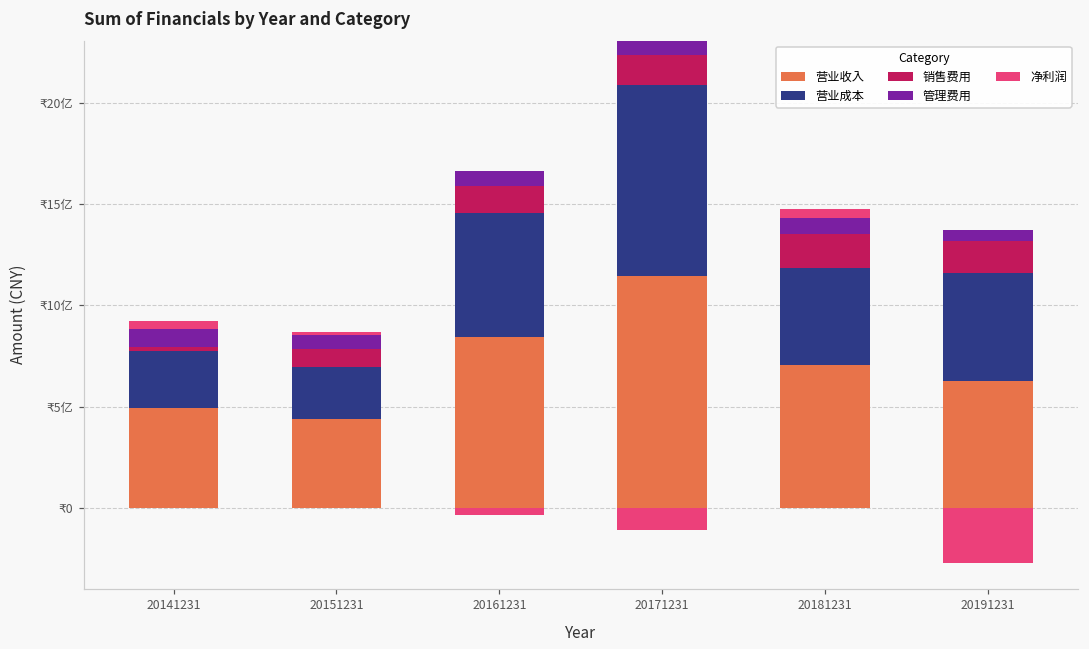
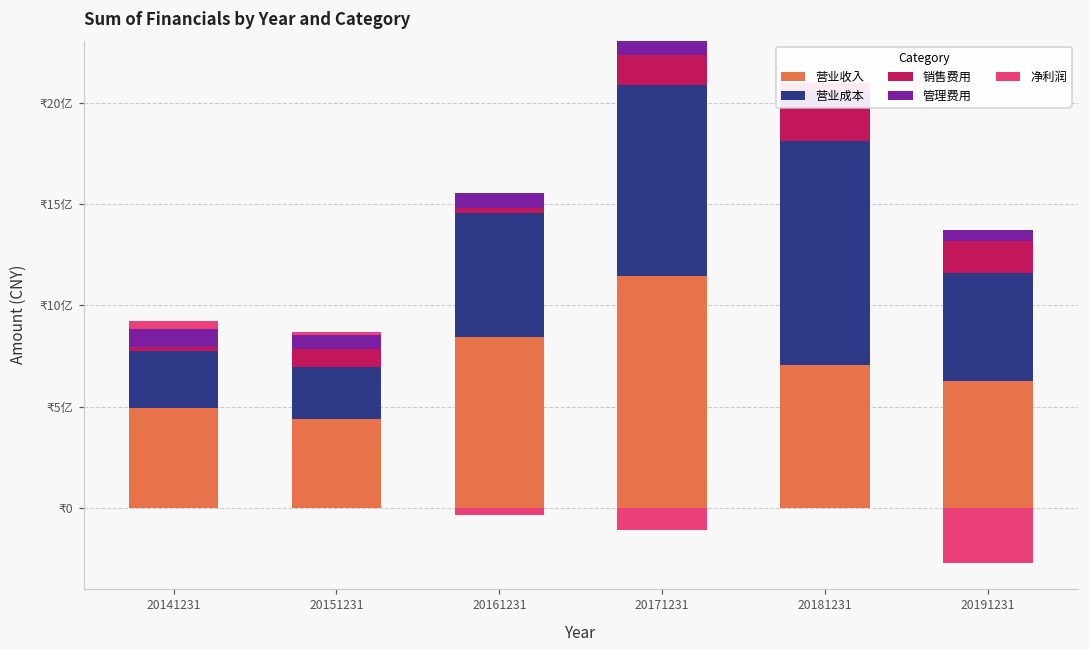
  {
    "营业成本": {
      "20141231": "₹2.8亿",
      "20151231": "₹2.6亿",
      "20161231": "₹6.1亿",
      "20171231": "₹9.4亿",
-     "20181231": "₹4.8亿",
+     "20181231": "₹11.0亿",
      "20191231": "₹5.3亿"
    },
    "销售费用": {
      "20141231": "₹0.2亿",
      "20151231": "₹0.9亿",
-     "20161231": "₹1.3亿",
+     "20161231": "₹0.2亿",
      "20171231": "₹1.5亿",
      "20181231": "₹1.6亿",
      "20191231": "₹1.6亿"
    },
    "管理费用": {
      "20141231": "₹0.8亿",
      "20151231": "₹0.7亿",
      "20161231": "₹0.7亿",
      "20171231": "₹0.7亿",
      "20191231": "₹0.6亿"
    }
  }
